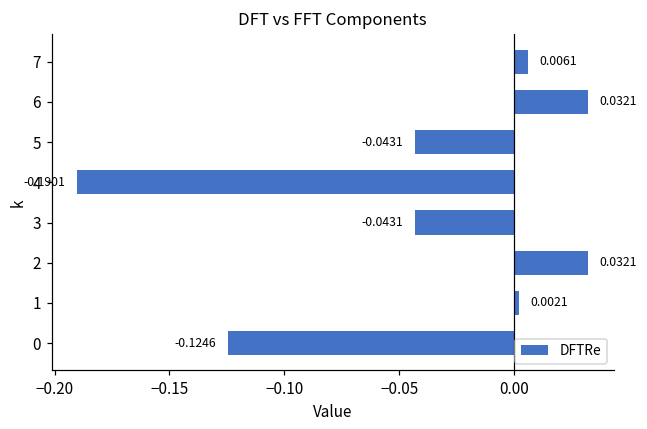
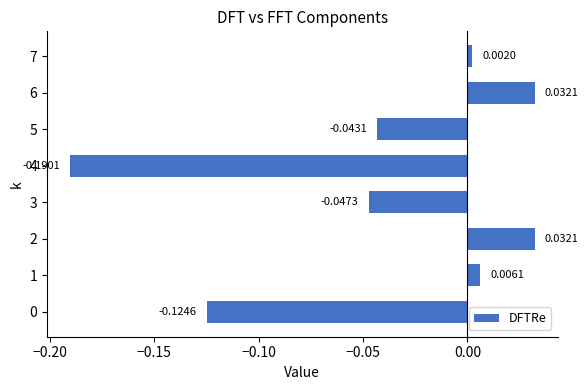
  {
-   "7": 0.0061,
+   "7": 0.0020,
    "6": 0.0321,
    "5": -0.0431,
    "4": -0.1901,
-   "3": -0.0431,
+   "3": -0.0473,
    "2": 0.0321,
-   "1": 0.0021,
+   "1": 0.0061,
    "0": -0.1246
  }
